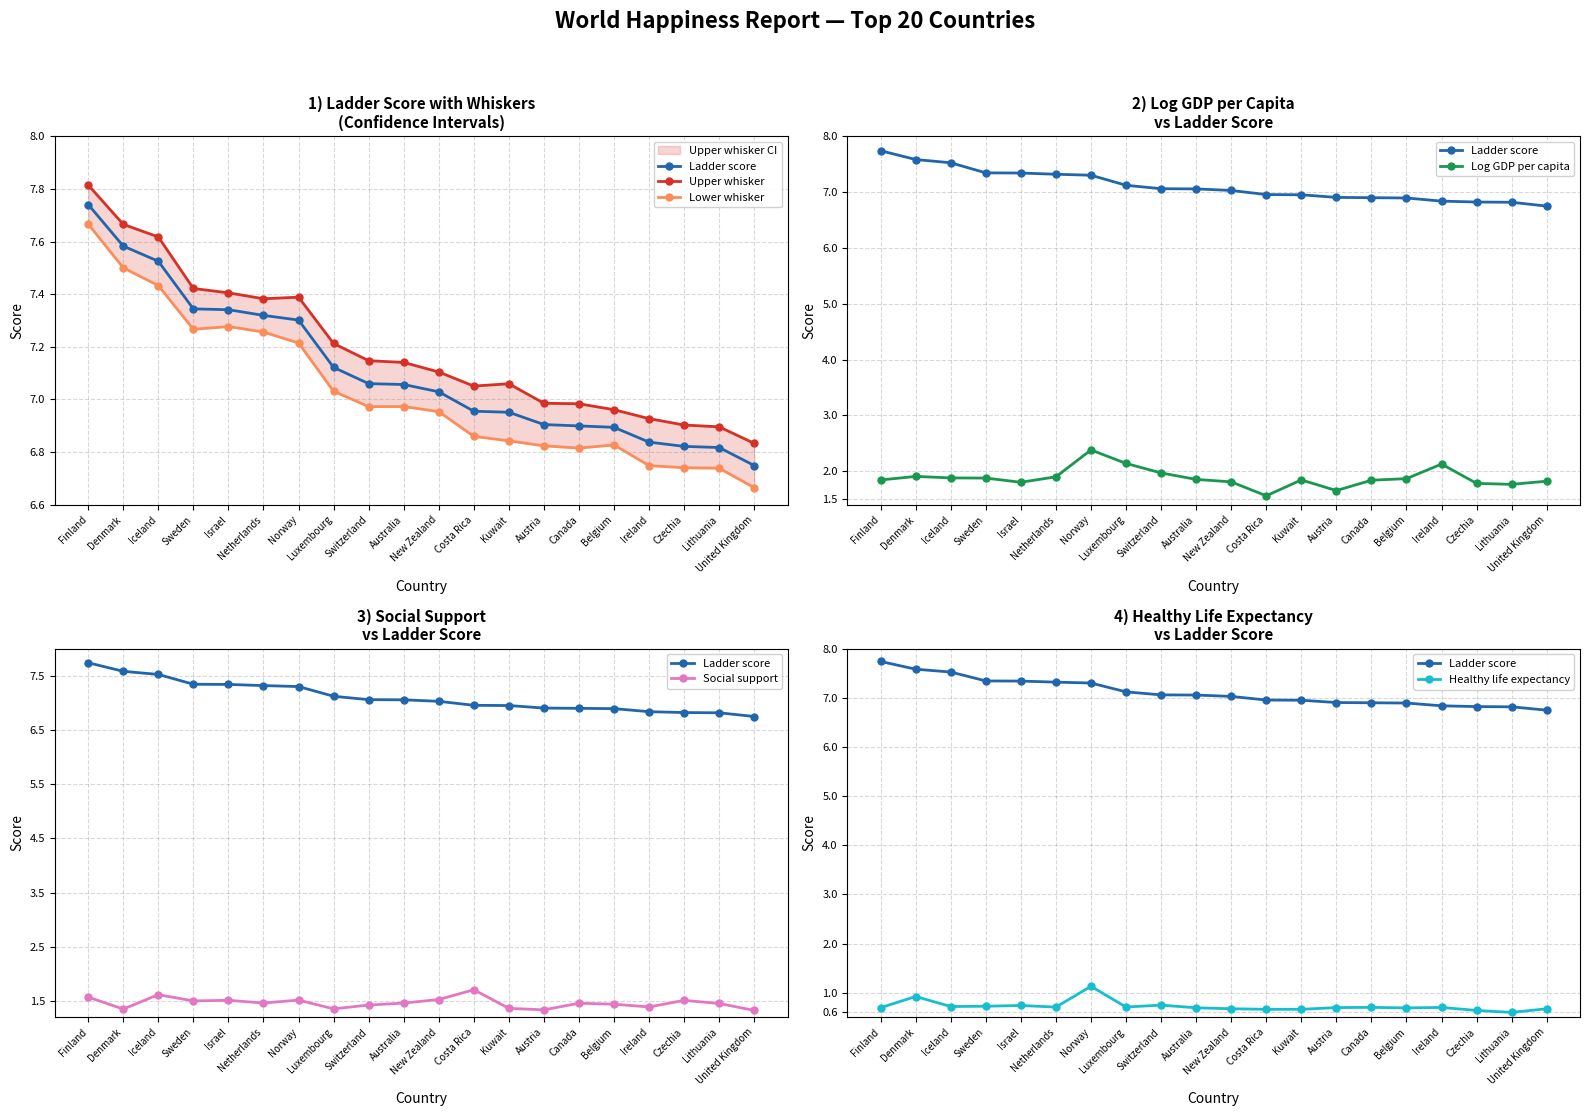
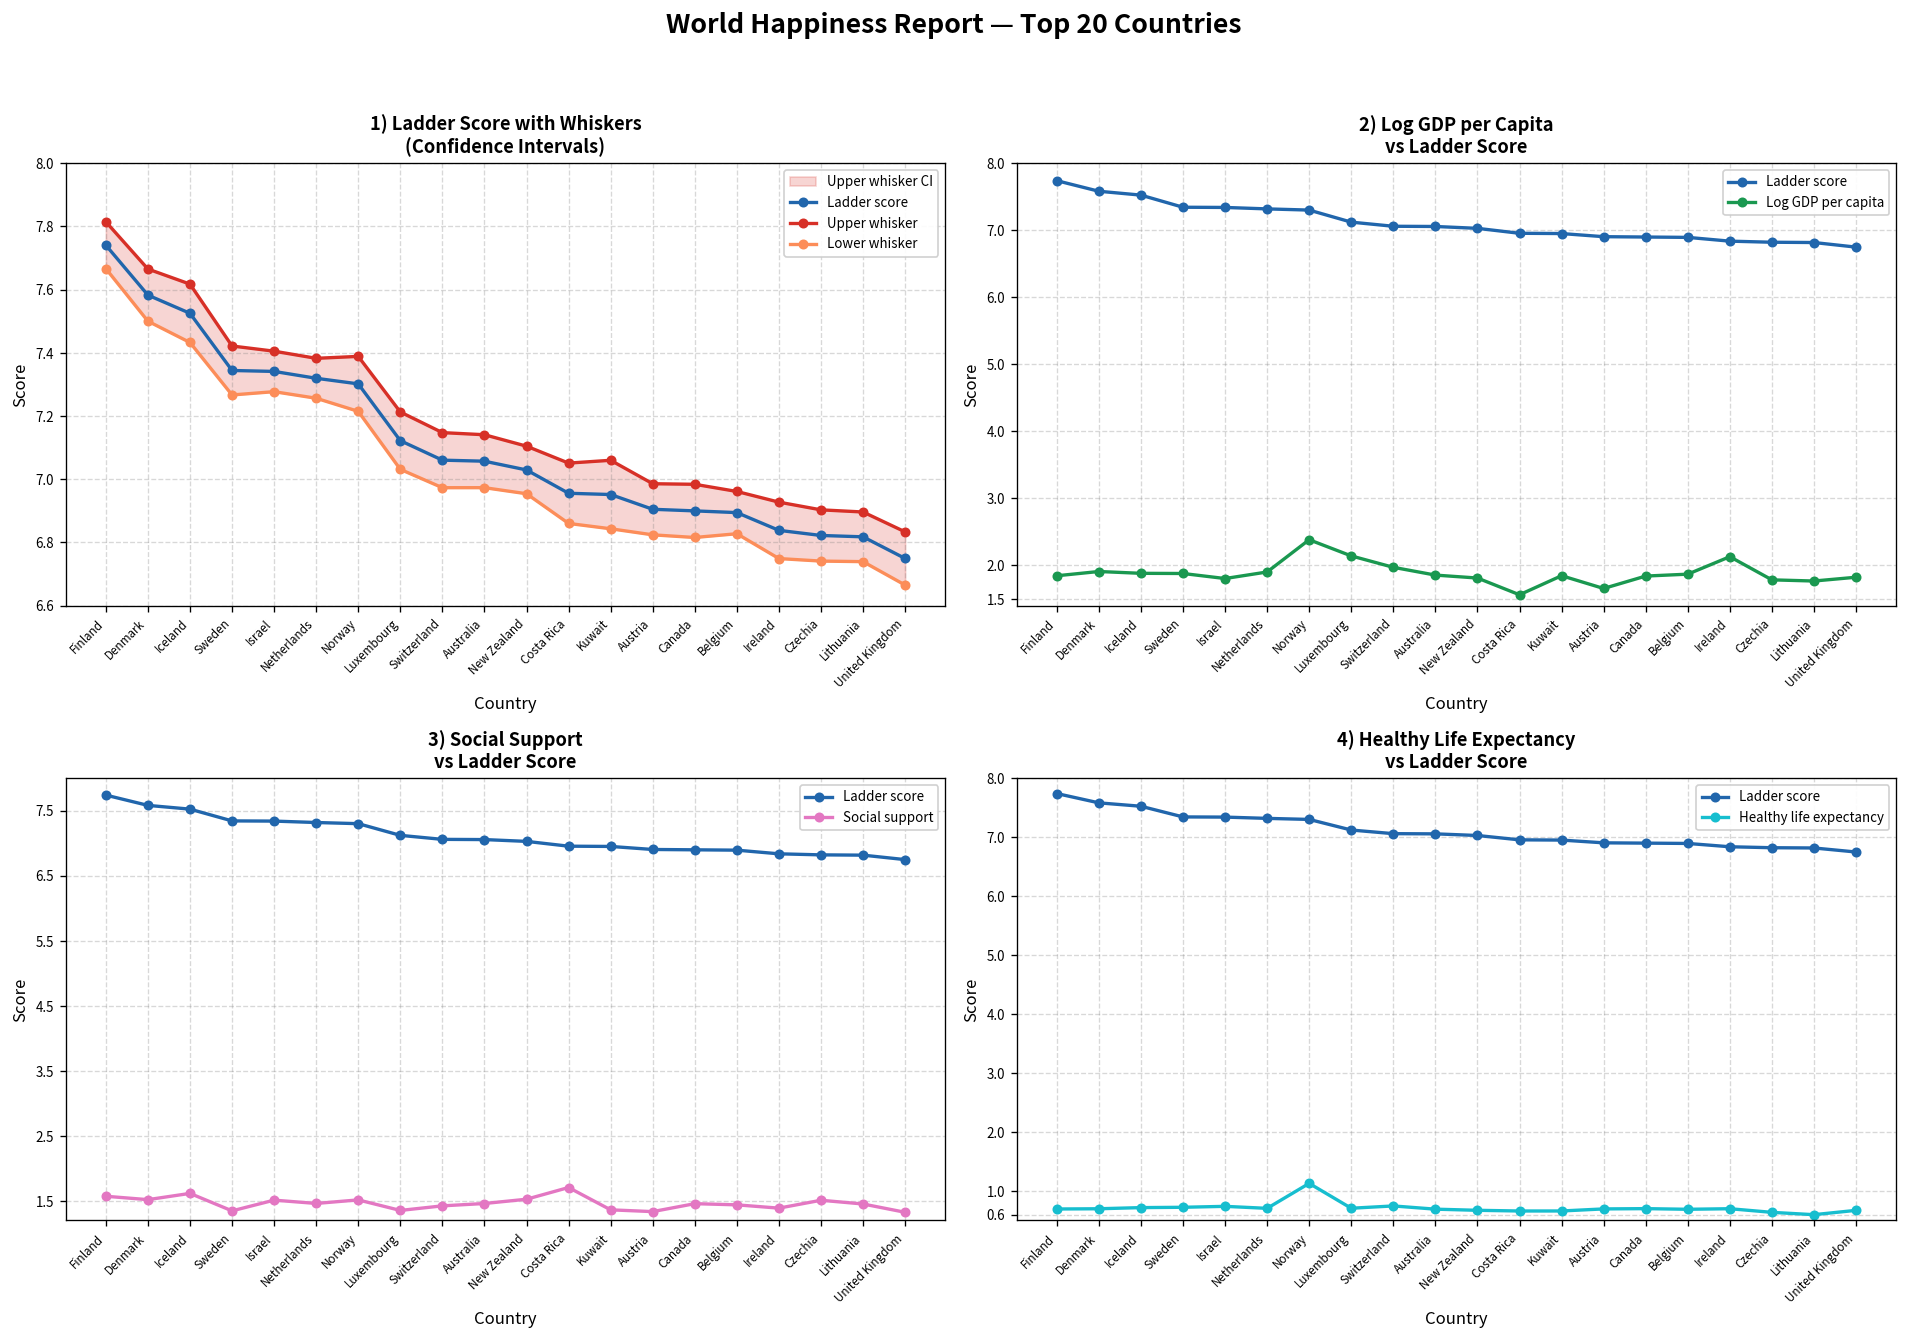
  {
    "1) Ladder Score with Whiskers (Confidence Intervals)": {
      "Ladder score": {
        "Finland": 7.74,
        "Denmark": 7.58,
        "Iceland": 7.53,
        "Sweden": 7.34,
        "Israel": 7.34,
        "Netherlands": 7.32,
        "Norway": 7.30,
        "Luxembourg": 7.12,
        "Switzerland": 7.06,
        "Australia": 7.06,
        "New Zealand": 7.03,
        "Costa Rica": 6.96,
        "Kuwait": 6.95,
        "Austria": 6.90,
        "Canada": 6.90,
        "Belgium": 6.89,
        "Ireland": 6.84,
        "Czechia": 6.82,
        "Lithuania": 6.82,
        "United Kingdom": 6.75
      },
      "Upper whisker CI": {
        "Finland": 7.81,
        "Denmark": 7.67,
        "Iceland": 7.62,
        "Sweden": 7.42,
        "Israel": 7.41,
        "Netherlands": 7.38,
        "Norway": 7.39,
        "Luxembourg": 7.21,
        "Switzerland": 7.15,
        "Australia": 7.14,
        "New Zealand": 7.10,
        "Costa Rica": 7.05,
        "Kuwait": 7.06,
        "Austria": 6.99,
        "Canada": 6.98,
        "Belgium": 6.96,
        "Ireland": 6.93,
        "Czechia": 6.90,
        "Lithuania": 6.90,
        "United Kingdom": 6.83
      },
      "Lower whisker": {
        "Finland": 7.67,
        "Denmark": 7.50,
        "Iceland": 7.43,
        "Sweden": 7.27,
        "Israel": 7.28,
        "Netherlands": 7.26,
        "Norway": 7.21,
        "Luxembourg": 7.03,
        "Switzerland": 6.97,
        "Australia": 6.97,
        "New Zealand": 6.95,
        "Costa Rica": 6.86,
        "Kuwait": 6.84,
        "Austria": 6.82,
        "Canada": 6.82,
        "Belgium": 6.83,
        "Ireland": 6.75,
        "Czechia": 6.74,
        "Lithuania": 6.74,
        "United Kingdom": 6.66
      }
    },
    "2) Log GDP per Capita vs Ladder Score": {
      "Ladder score": {
        "Finland": 7.7,
        "Denmark": 7.6,
        "Iceland": 7.5,
        "Sweden": 7.3,
        "Israel": 7.3,
        "Netherlands": 7.3,
        "Norway": 7.3,
        "Luxembourg": 7.1,
        "Switzerland": 7.1,
        "Australia": 7.1,
        "New Zealand": 7.0,
        "Costa Rica": 7.0,
        "Kuwait": 7.0,
        "Austria": 6.9,
        "Canada": 6.9,
        "Belgium": 6.9,
        "Ireland": 6.8,
        "Czechia": 6.8,
        "Lithuania": 6.8,
        "United Kingdom": 6.7
      },
      "Log GDP per capita": {
        "Finland": 1.8,
        "Denmark": 1.9,
        "Iceland": 1.9,
        "Sweden": 1.9,
        "Israel": 1.8,
        "Netherlands": 1.9,
        "Norway": 2.4,
        "Luxembourg": 2.1,
        "Switzerland": 2.0,
        "Australia": 1.9,
        "New Zealand": 1.8,
        "Costa Rica": 1.6,
        "Kuwait": 1.8,
        "Austria": 1.7,
        "Canada": 1.8,
        "Belgium": 1.9,
        "Ireland": 2.1,
        "Czechia": 1.8,
        "Lithuania": 1.8,
        "United Kingdom": 1.8
      }
    },
    "3) Social Support vs Ladder Score": {
      "Ladder score": {
        "Finland": 7.7,
        "Denmark": 7.6,
        "Iceland": 7.5,
        "Sweden": 7.3,
        "Israel": 7.3,
        "Netherlands": 7.3,
        "Norway": 7.3,
        "Luxembourg": 7.1,
        "Switzerland": 7.1,
        "Australia": 7.1,
        "New Zealand": 7.0,
        "Costa Rica": 7.0,
        "Kuwait": 7.0,
        "Austria": 6.9,
        "Canada": 6.9,
        "Belgium": 6.9,
        "Ireland": 6.8,
        "Czechia": 6.8,
        "Lithuania": 6.8,
        "United Kingdom": 6.7
      },
      "Social support": {
        "Finland": 1.6,
-       "Denmark": 1.4,
+       "Denmark": 1.5,
        "Iceland": 1.6,
-       "Sweden": 1.5,
+       "Sweden": 1.3,
        "Israel": 1.5,
        "Netherlands": 1.5,
        "Norway": 1.5,
        "Luxembourg": 1.4,
        "Switzerland": 1.4,
        "Australia": 1.5,
        "New Zealand": 1.5,
        "Costa Rica": 1.7,
        "Kuwait": 1.4,
        "Austria": 1.3,
        "Canada": 1.5,
        "Belgium": 1.4,
        "Ireland": 1.4,
        "Czechia": 1.5,
        "Lithuania": 1.5,
        "United Kingdom": 1.3
      }
    },
    "4) Healthy Life Expectancy vs Ladder Score": {
      "Ladder score": {
        "Finland": 7.7,
        "Denmark": 7.6,
        "Iceland": 7.5,
        "Sweden": 7.3,
        "Israel": 7.3,
        "Netherlands": 7.3,
        "Norway": 7.3,
        "Luxembourg": 7.1,
        "Switzerland": 7.1,
        "Australia": 7.1,
        "New Zealand": 7.0,
        "Costa Rica": 7.0,
        "Kuwait": 7.0,
        "Austria": 6.9,
        "Canada": 6.9,
        "Belgium": 6.9,
        "Ireland": 6.8,
        "Czechia": 6.8,
        "Lithuania": 6.8,
        "United Kingdom": 6.7
      },
      "Healthy life expectancy": {
        "Finland": 0.7,
-       "Denmark": 0.9,
+       "Denmark": 0.7,
        "Iceland": 0.7,
        "Sweden": 0.7,
        "Israel": 0.7,
        "Netherlands": 0.7,
        "Norway": 1.1,
        "Luxembourg": 0.7,
        "Switzerland": 0.7,
        "Australia": 0.7,
        "New Zealand": 0.7,
        "Costa Rica": 0.7,
        "Kuwait": 0.7,
        "Austria": 0.7,
        "Canada": 0.7,
        "Belgium": 0.7,
        "Ireland": 0.7,
        "Czechia": 0.6,
        "Lithuania": 0.6,
        "United Kingdom": 0.7
      }
    }
  }
